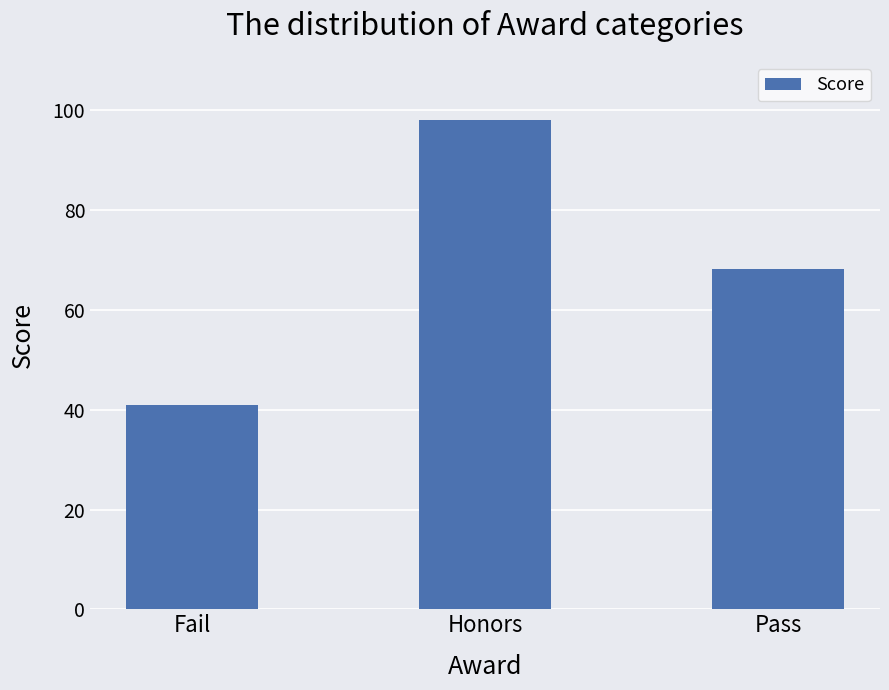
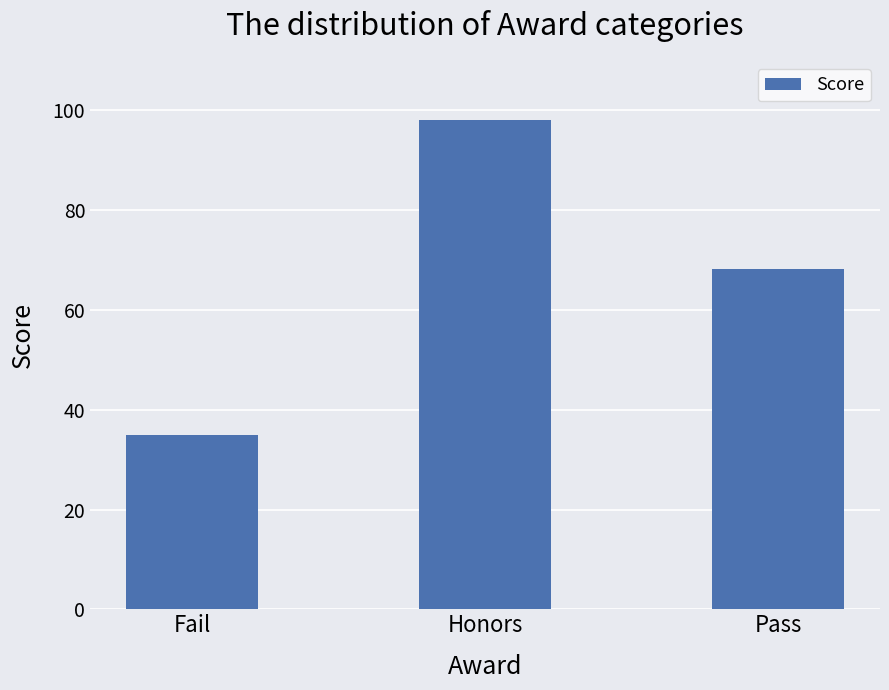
  {
-   "Fail": 41,
+   "Fail": 35,
    "Honors": 98,
    "Pass": 68
  }
